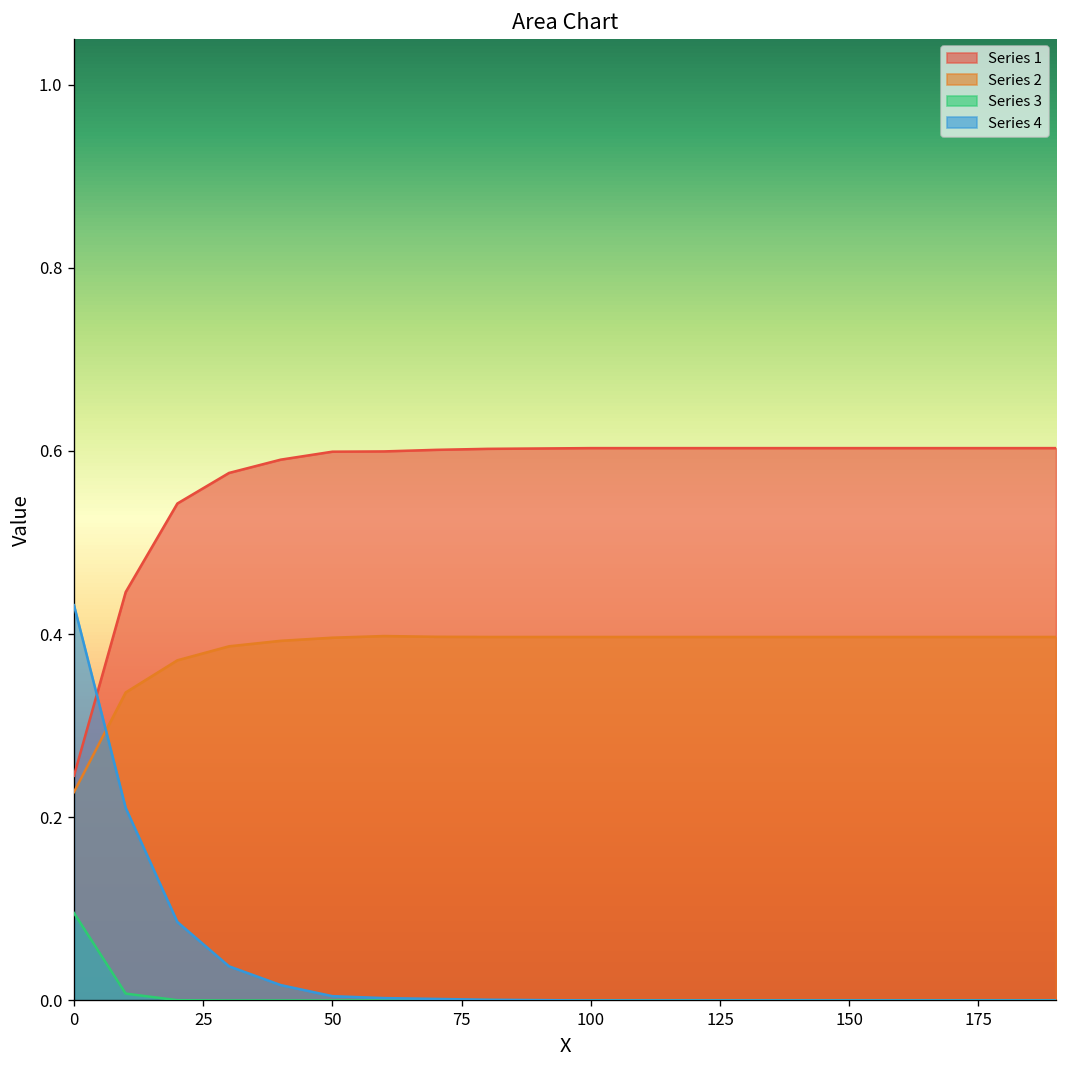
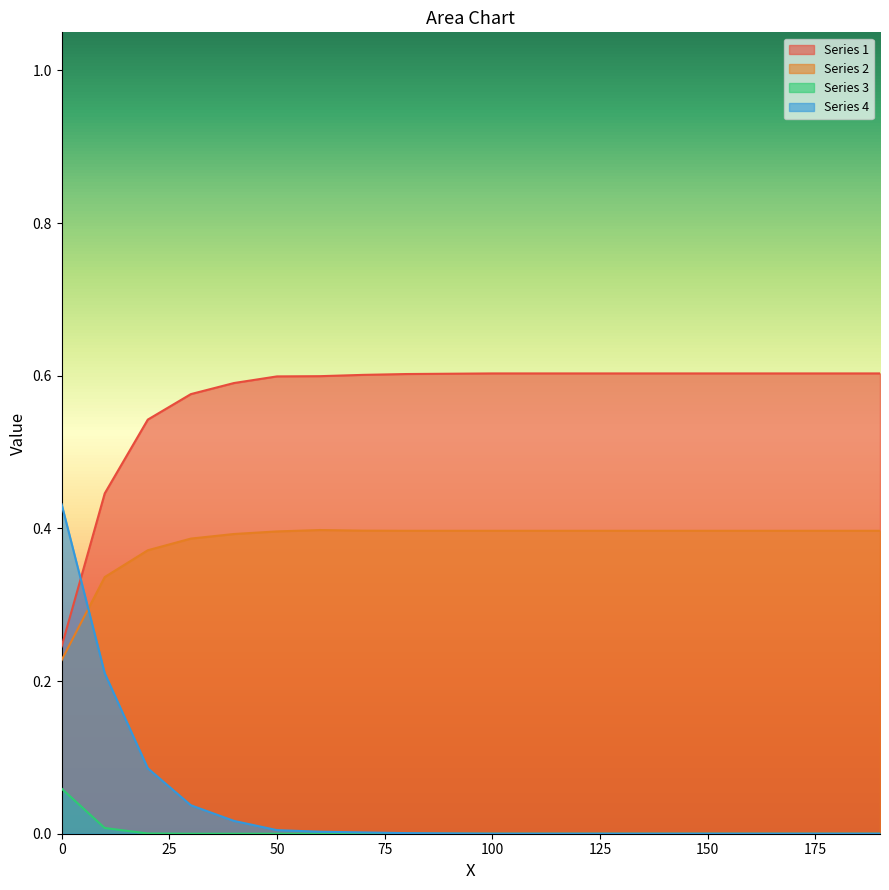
  {
    "Series 3": {
-     "0": 0.10,
+     "0": 0.06,
      "50": 0.00
    },
    "Series 4": {
      "0": 0.43,
      "50": 0.00
    }
  }
